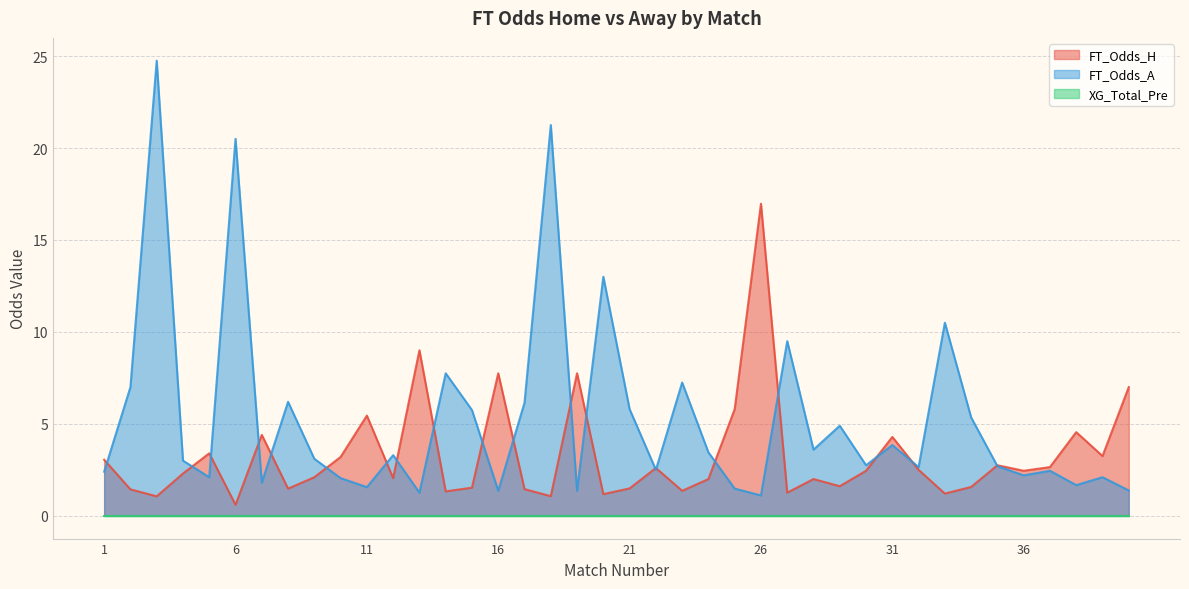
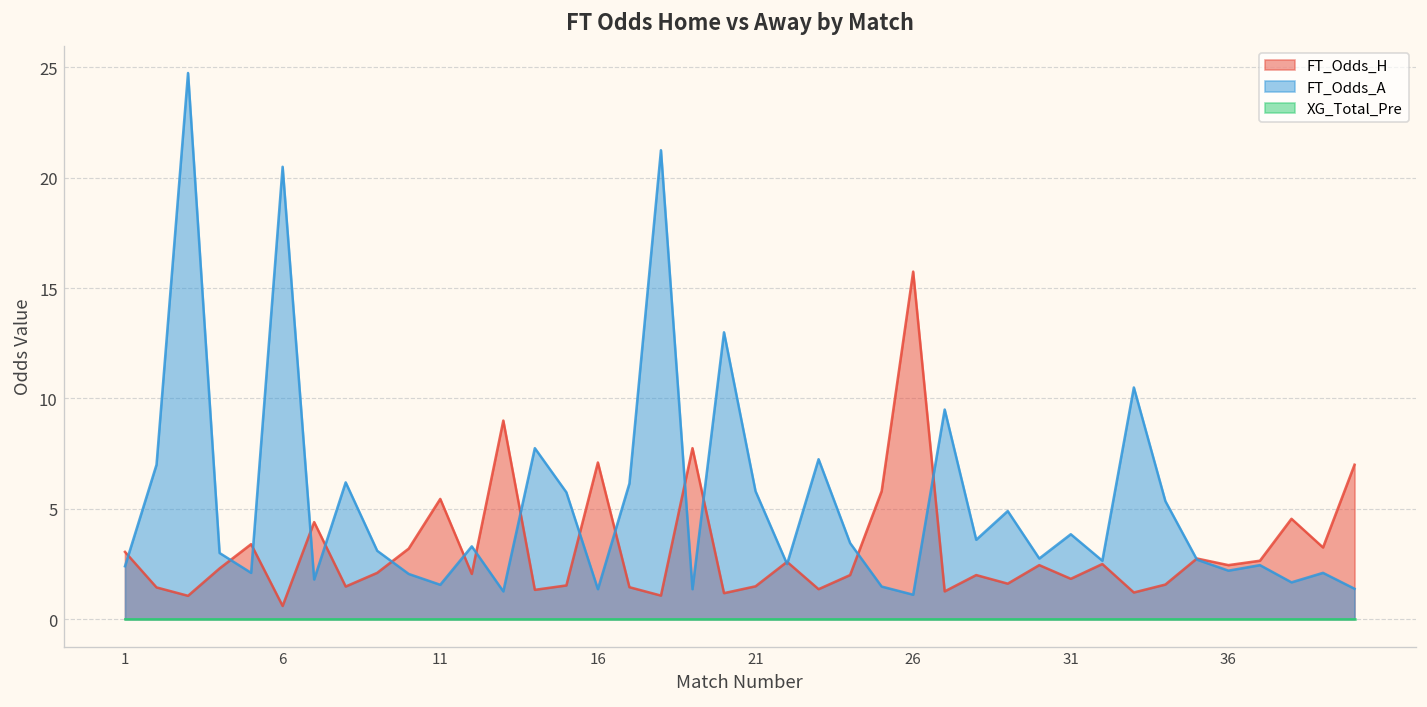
  {
    "FT_Odds_H": {
      "1": 3.1,
      "6": 0.6,
      "11": 5.5,
-     "16": 7.8,
+     "16": 7.1,
      "21": 1.5,
-     "26": 17.0,
-     "31": 4.3,
+     "26": 15.8,
+     "31": 1.8,
      "36": 2.5
    },
    "FT_Odds_A": {
      "1": 2.4,
      "6": 20.5,
      "11": 1.6,
      "16": 1.4,
      "21": 5.8,
      "26": 1.1,
      "31": 3.9,
      "36": 2.2
    },
    "XG_Total_Pre": {
      "1": 0.0,
      "6": 0.0,
      "11": 0.0,
      "16": 0.0,
      "21": 0.0,
      "26": 0.0,
      "31": 0.0,
      "36": 0.0
    }
  }
